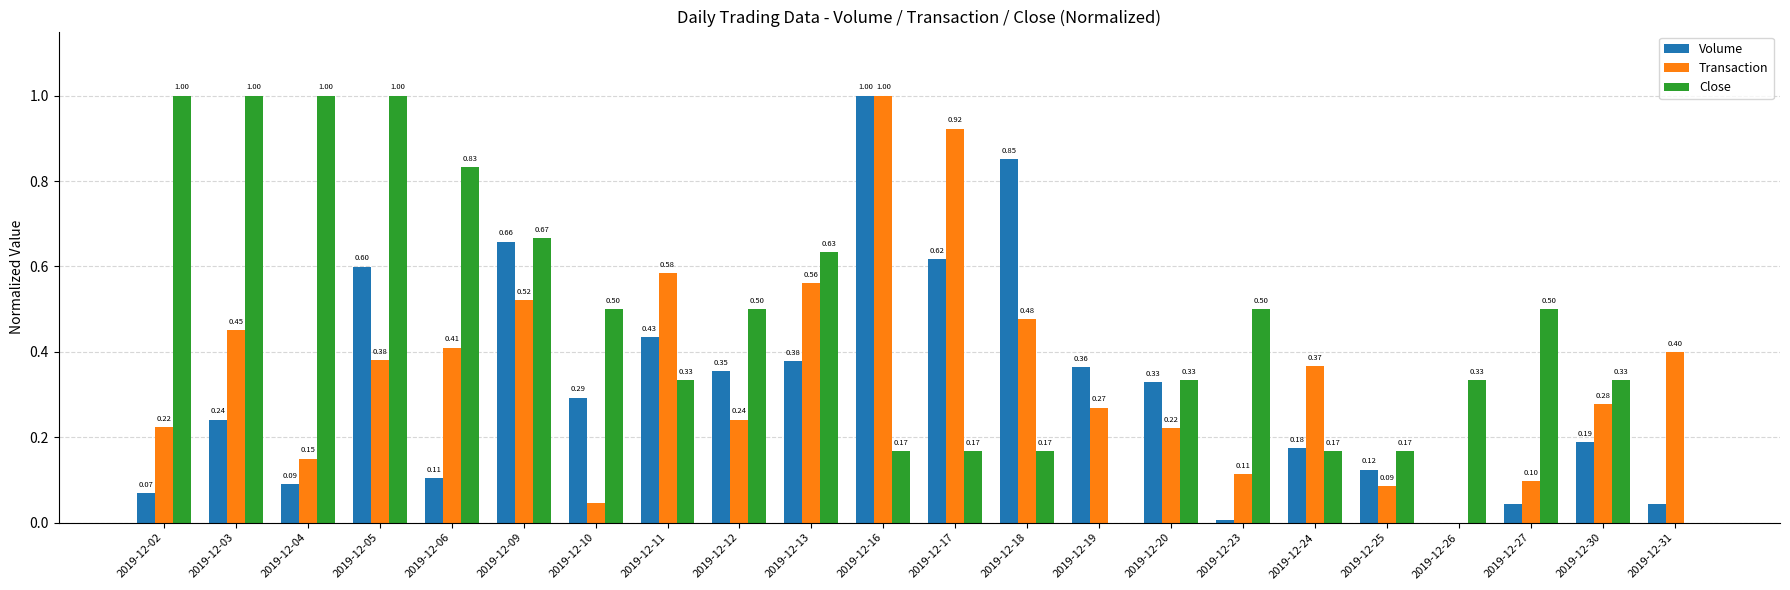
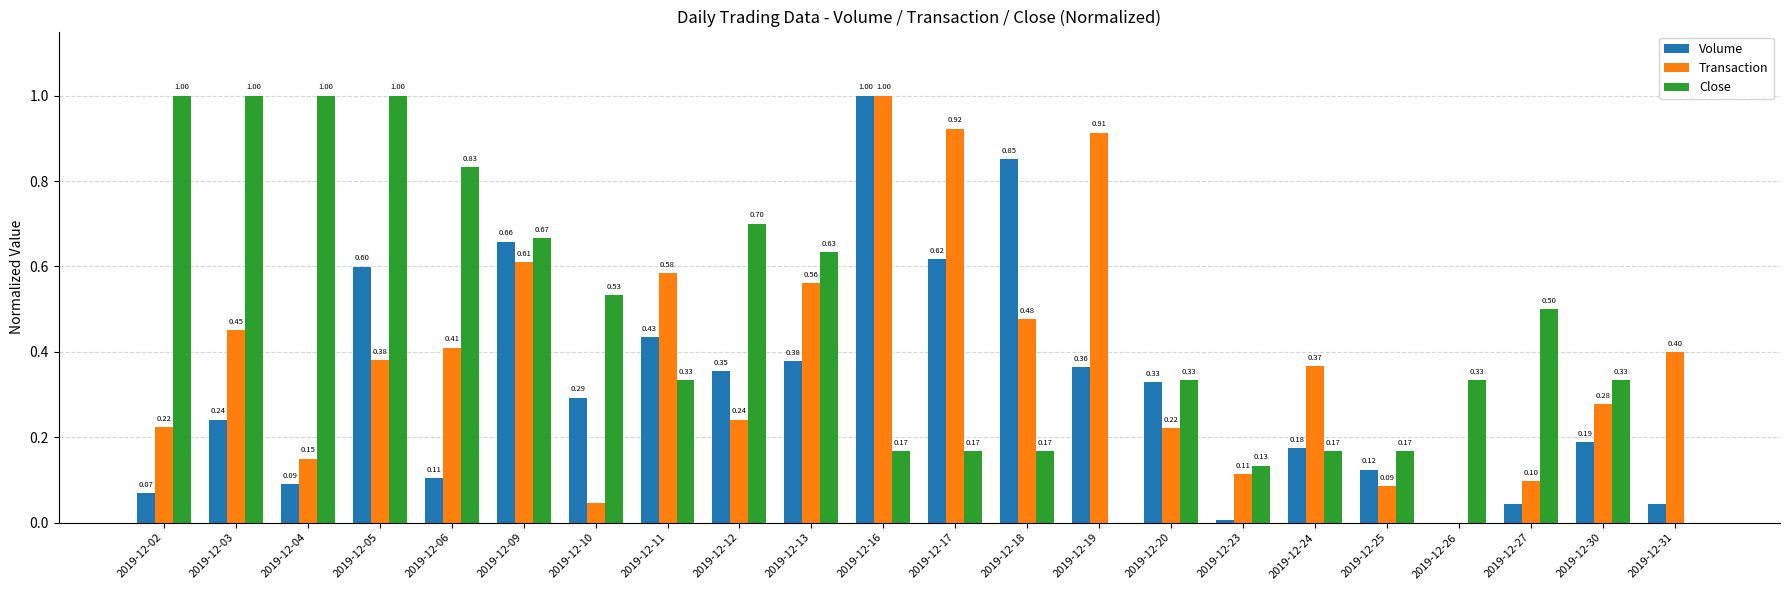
  {
    "Volume": {
      "2019-12-02": 0.07,
      "2019-12-03": 0.24,
      "2019-12-04": 0.09,
      "2019-12-05": 0.60,
      "2019-12-06": 0.11,
      "2019-12-09": 0.66,
      "2019-12-10": 0.29,
      "2019-12-11": 0.43,
      "2019-12-12": 0.35,
      "2019-12-13": 0.38,
      "2019-12-16": 1.00,
      "2019-12-17": 0.62,
      "2019-12-18": 0.85,
      "2019-12-19": 0.36,
      "2019-12-20": 0.33,
      "2019-12-24": 0.18,
      "2019-12-25": 0.12,
      "2019-12-30": 0.19
    },
    "Transaction": {
      "2019-12-02": 0.22,
      "2019-12-03": 0.45,
      "2019-12-04": 0.15,
      "2019-12-05": 0.38,
      "2019-12-06": 0.41,
-     "2019-12-09": 0.52,
+     "2019-12-09": 0.61,
      "2019-12-11": 0.58,
      "2019-12-12": 0.24,
      "2019-12-13": 0.56,
      "2019-12-16": 1.00,
      "2019-12-17": 0.92,
      "2019-12-18": 0.48,
-     "2019-12-19": 0.27,
+     "2019-12-19": 0.91,
      "2019-12-20": 0.22,
      "2019-12-23": 0.11,
      "2019-12-24": 0.37,
      "2019-12-25": 0.09,
      "2019-12-27": 0.10,
      "2019-12-30": 0.28,
      "2019-12-31": 0.40
    },
    "Close": {
      "2019-12-02": 1.00,
      "2019-12-03": 1.00,
      "2019-12-04": 1.00,
      "2019-12-05": 1.00,
      "2019-12-06": 0.83,
      "2019-12-09": 0.67,
-     "2019-12-10": 0.50,
+     "2019-12-10": 0.53,
      "2019-12-11": 0.33,
-     "2019-12-12": 0.50,
+     "2019-12-12": 0.70,
      "2019-12-13": 0.63,
      "2019-12-16": 0.17,
      "2019-12-17": 0.17,
      "2019-12-18": 0.17,
      "2019-12-20": 0.33,
-     "2019-12-23": 0.50,
+     "2019-12-23": 0.13,
      "2019-12-24": 0.17,
      "2019-12-25": 0.17,
      "2019-12-26": 0.33,
      "2019-12-27": 0.50,
      "2019-12-30": 0.33
    }
  }
